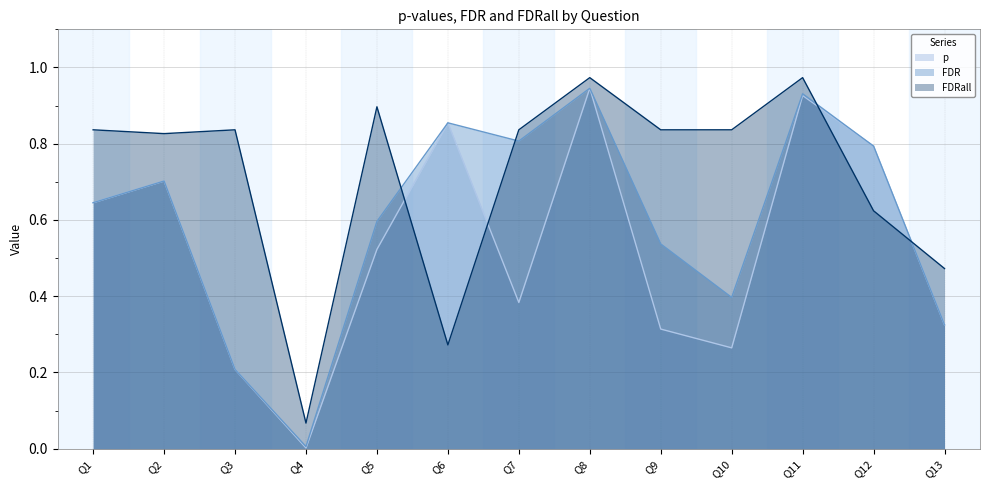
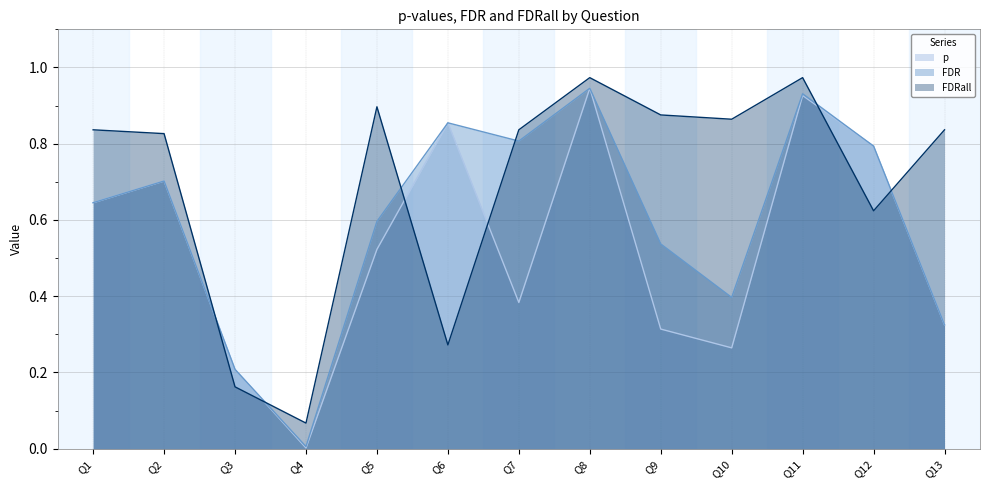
  {
    "FDRall": {
      "Q1": 0.84,
      "Q2": 0.83,
-     "Q3": 0.84,
+     "Q3": 0.16,
      "Q4": 0.07,
      "Q5": 0.90,
      "Q6": 0.27,
      "Q7": 0.84,
      "Q8": 0.97,
-     "Q9": 0.84,
-     "Q10": 0.84,
+     "Q9": 0.88,
+     "Q10": 0.86,
      "Q11": 0.97,
      "Q12": 0.62,
-     "Q13": 0.47
+     "Q13": 0.84
    }
  }
